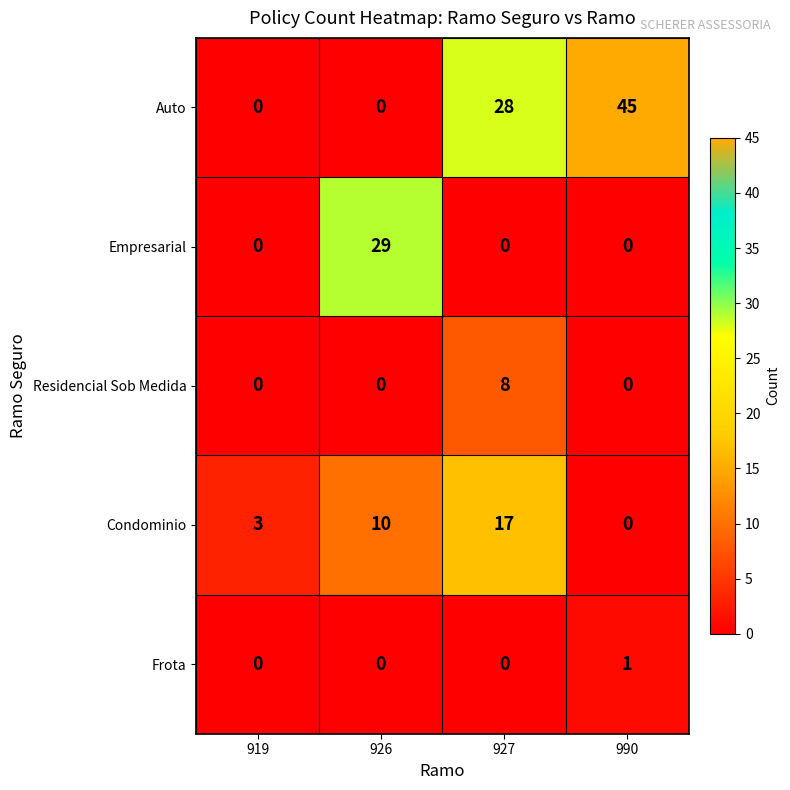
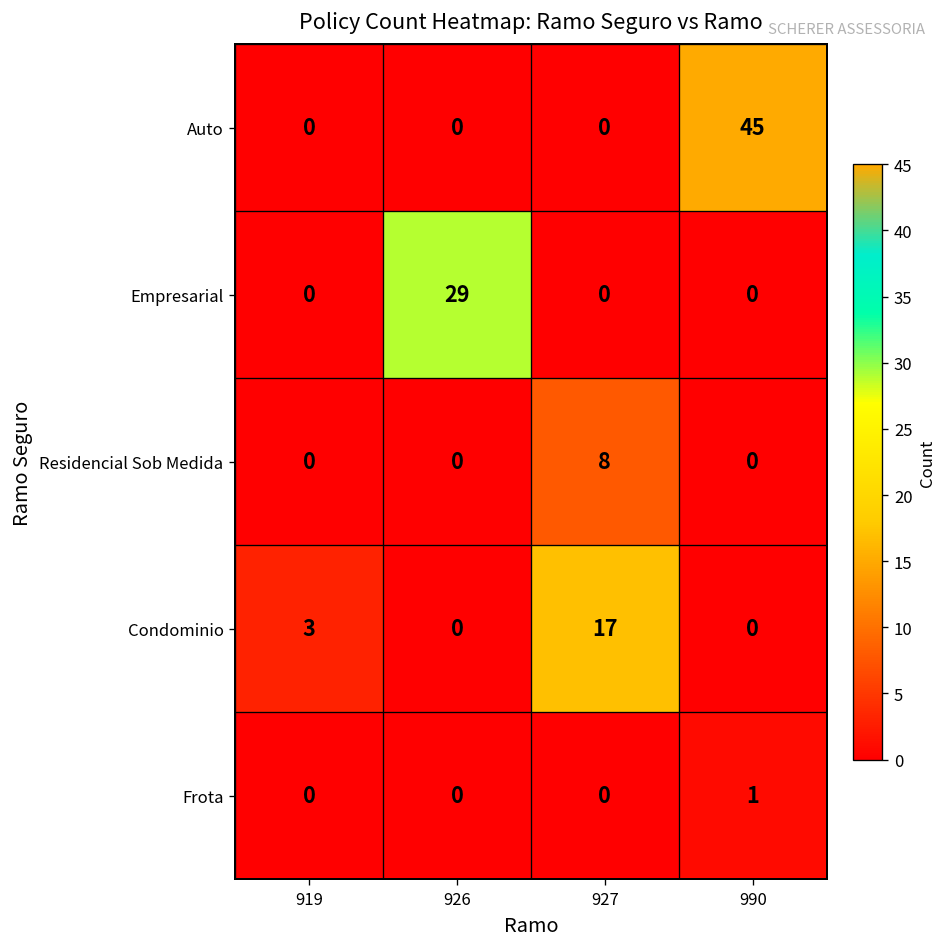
  {
    "Auto": {
      "919": 0,
      "926": 0,
-     "927": 28,
+     "927": 0,
      "990": 45
    },
    "Empresarial": {
      "919": 0,
      "926": 29,
      "927": 0,
      "990": 0
    },
    "Residencial Sob Medida": {
      "919": 0,
      "926": 0,
      "927": 8,
      "990": 0
    },
    "Condominio": {
      "919": 3,
-     "926": 10,
+     "926": 0,
      "927": 17,
      "990": 0
    },
    "Frota": {
      "919": 0,
      "926": 0,
      "927": 0,
      "990": 1
    }
  }
